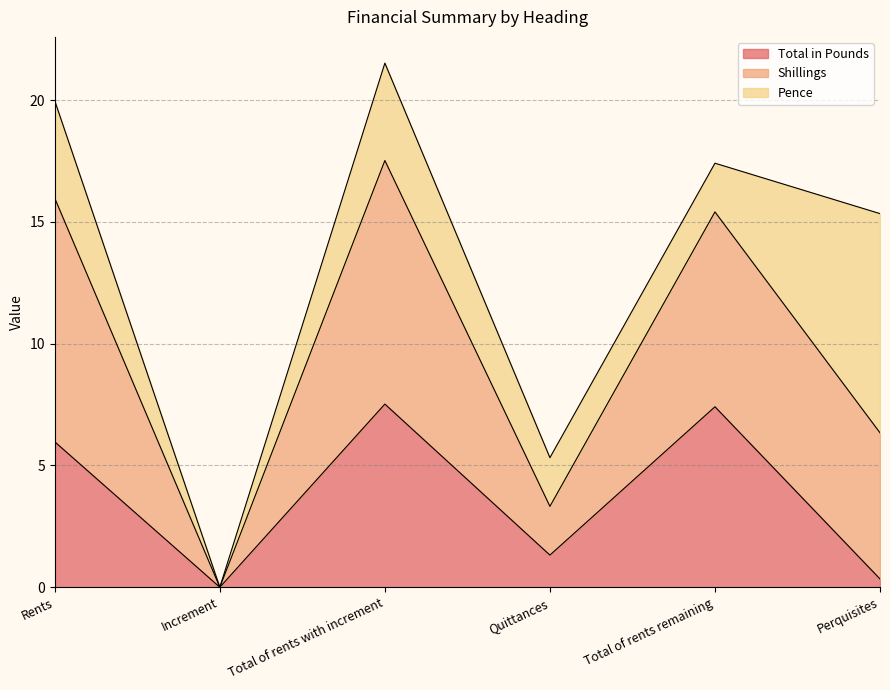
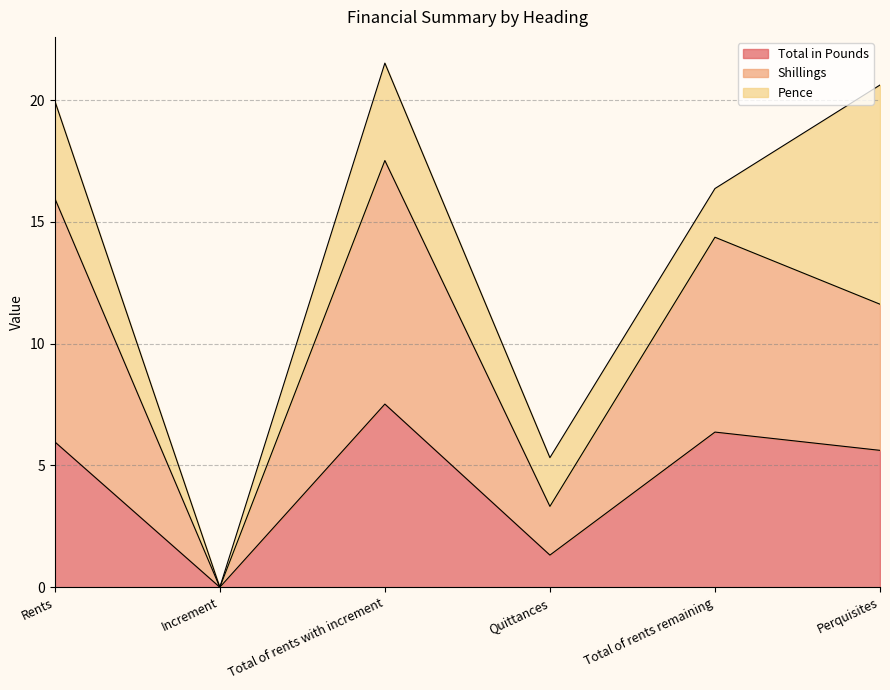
  {
    "Total in Pounds": {
      "Rents": 6.0,
      "Total of rents with increment": 7.5,
      "Quittances": 1.3,
-     "Total of rents remaining": 7.4,
-     "Perquisites": 0.3
+     "Total of rents remaining": 6.4,
+     "Perquisites": 5.6
    }
  }
